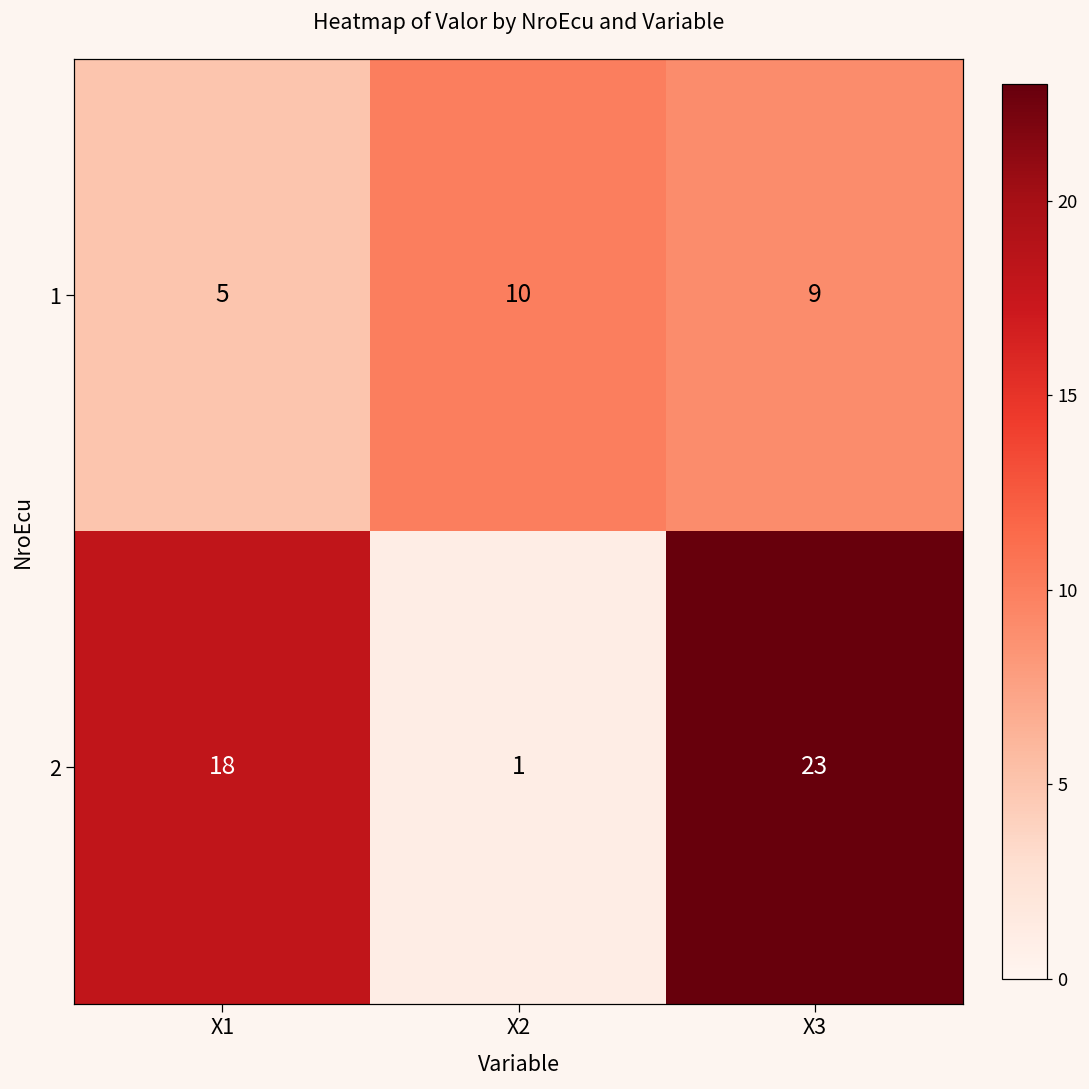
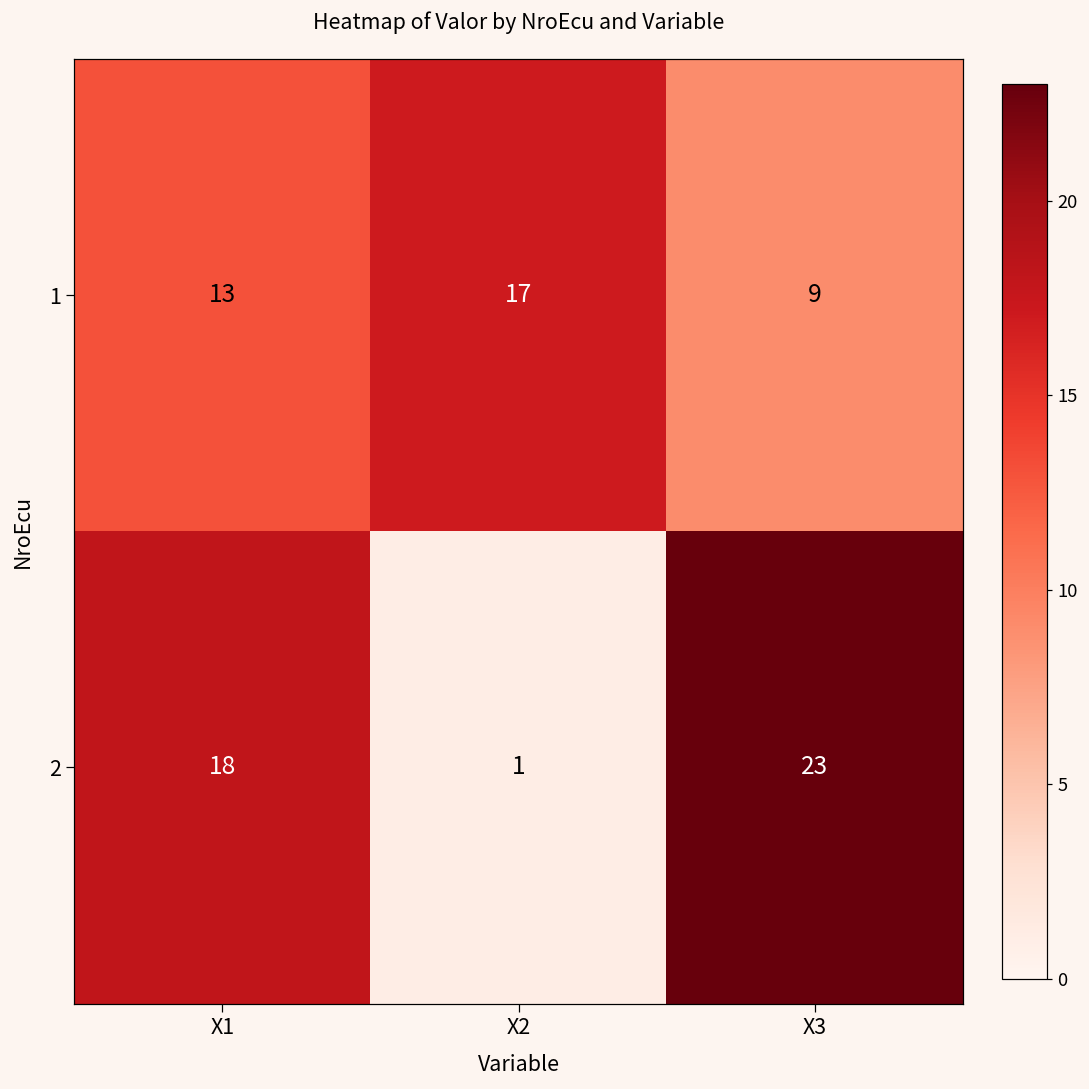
  {
    "1": {
-     "X1": 5,
-     "X2": 10,
+     "X1": 13,
+     "X2": 17,
      "X3": 9
    },
    "2": {
      "X1": 18,
      "X2": 1,
      "X3": 23
    }
  }
